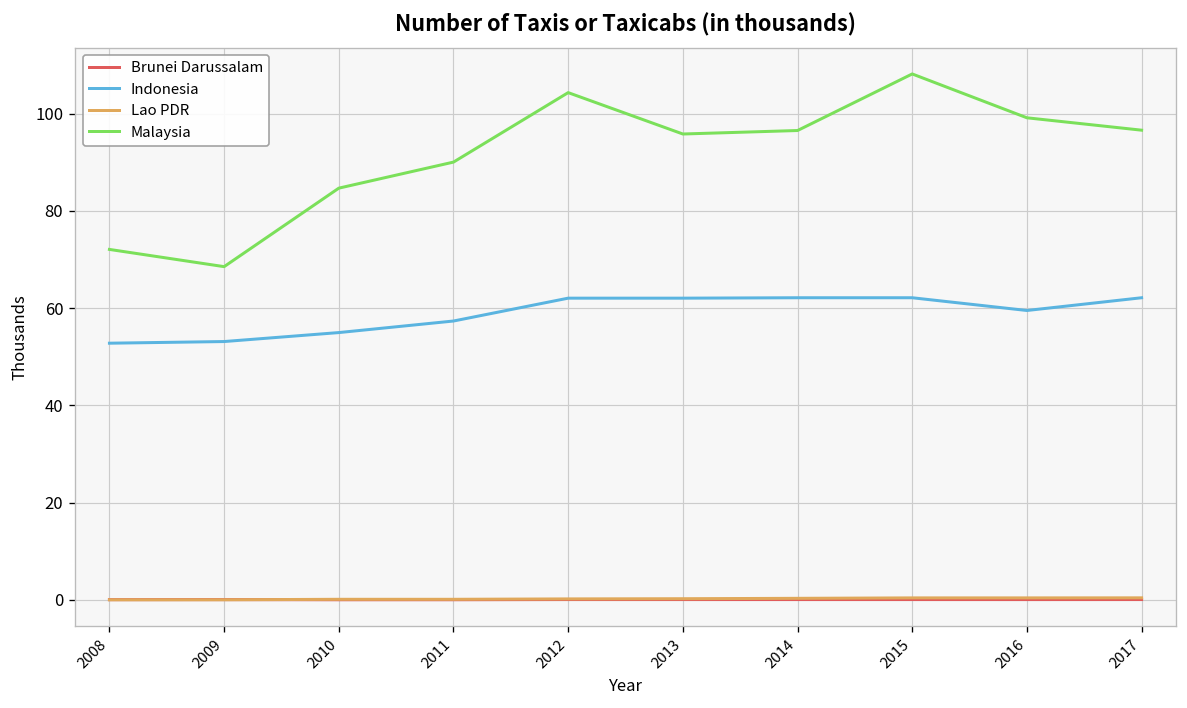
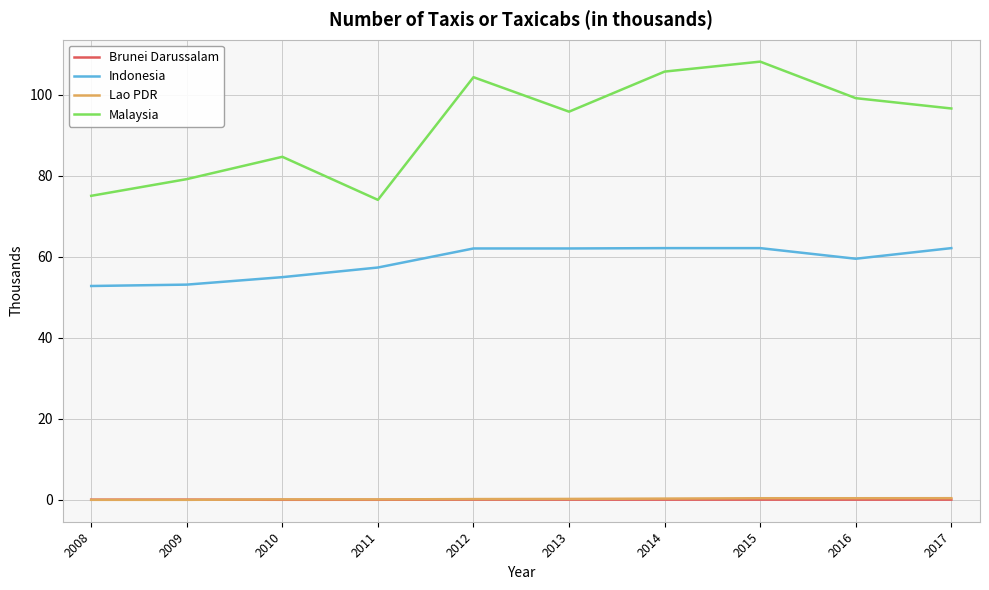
  {
    "Indonesia": {
      "2008": 53,
      "2009": 53,
      "2010": 55,
      "2011": 57,
      "2012": 62,
      "2013": 62,
      "2014": 62,
      "2015": 62,
      "2016": 60,
      "2017": 62
    },
    "Malaysia": {
-     "2008": 72,
-     "2009": 69,
+     "2008": 75,
+     "2009": 79,
      "2010": 85,
-     "2011": 90,
+     "2011": 74,
      "2012": 104,
      "2013": 96,
-     "2014": 97,
+     "2014": 106,
      "2015": 108,
      "2016": 99,
      "2017": 97
    }
  }
